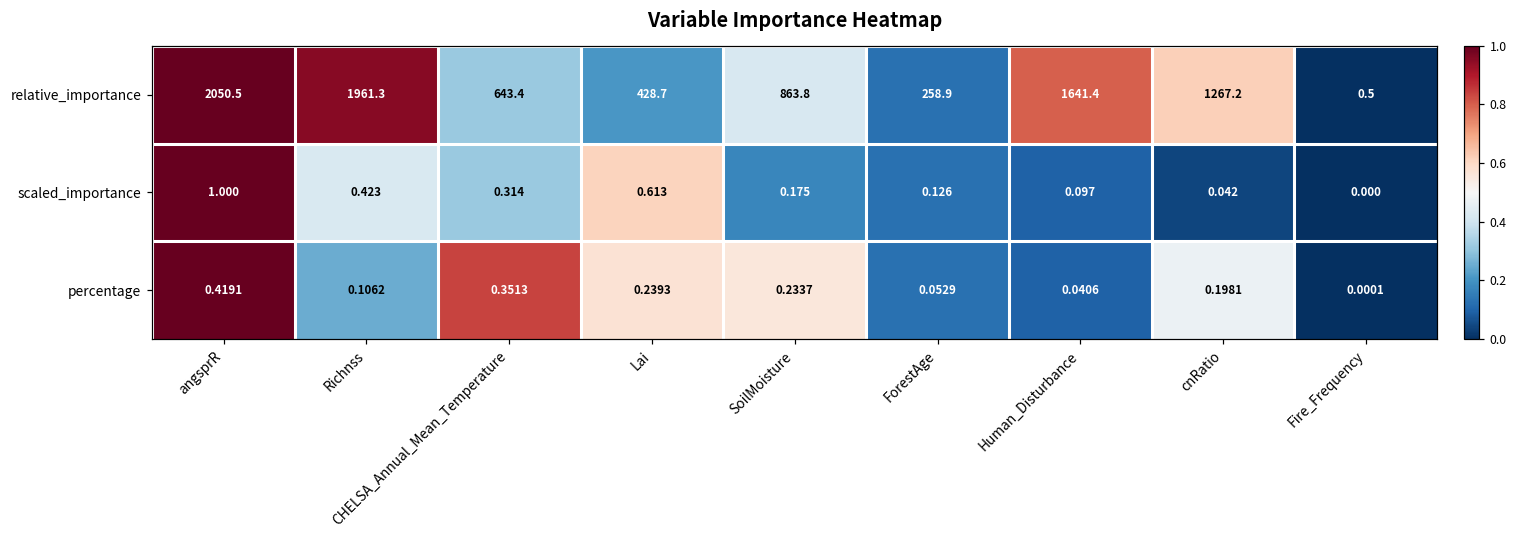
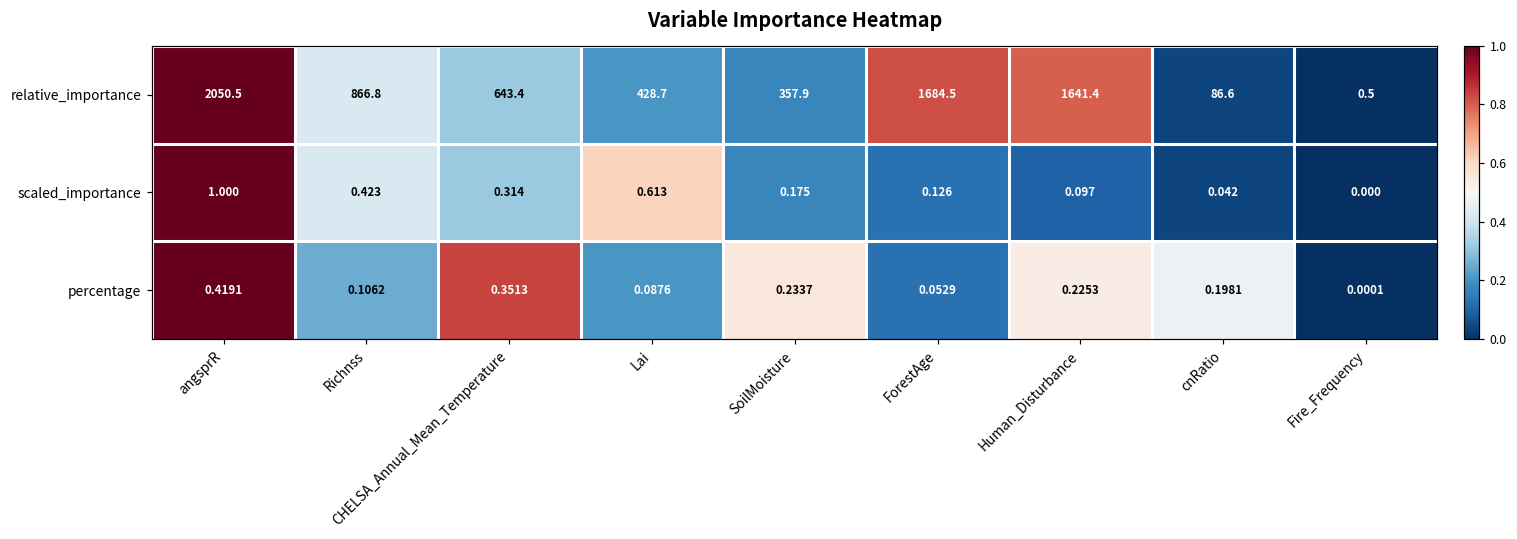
  {
    "relative_importance": {
      "angsprR": 2050.5,
-     "Richnss": 1961.3,
+     "Richnss": 866.8,
      "CHELSA_Annual_Mean_Temperature": 643.4,
      "Lai": 428.7,
-     "SoilMoisture": 863.8,
-     "ForestAge": 258.9,
+     "SoilMoisture": 357.9,
+     "ForestAge": 1684.5,
      "Human_Disturbance": 1641.4,
-     "cnRatio": 1267.2,
+     "cnRatio": 86.6,
      "Fire_Frequency": 0.5
    },
    "scaled_importance": {
      "angsprR": 1.000,
      "Richnss": 0.423,
      "CHELSA_Annual_Mean_Temperature": 0.314,
      "Lai": 0.613,
      "SoilMoisture": 0.175,
      "ForestAge": 0.126,
      "Human_Disturbance": 0.097,
      "cnRatio": 0.042,
      "Fire_Frequency": 0.000
    },
    "percentage": {
      "angsprR": 0.4191,
      "Richnss": 0.1062,
      "CHELSA_Annual_Mean_Temperature": 0.3513,
-     "Lai": 0.2393,
+     "Lai": 0.0876,
      "SoilMoisture": 0.2337,
      "ForestAge": 0.0529,
-     "Human_Disturbance": 0.0406,
+     "Human_Disturbance": 0.2253,
      "cnRatio": 0.1981,
      "Fire_Frequency": 0.0001
    }
  }
